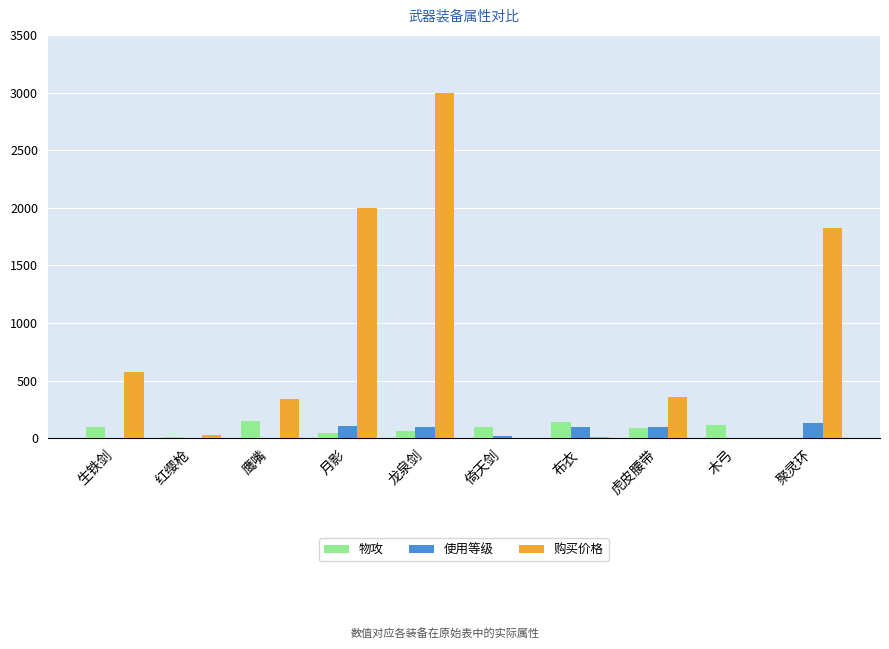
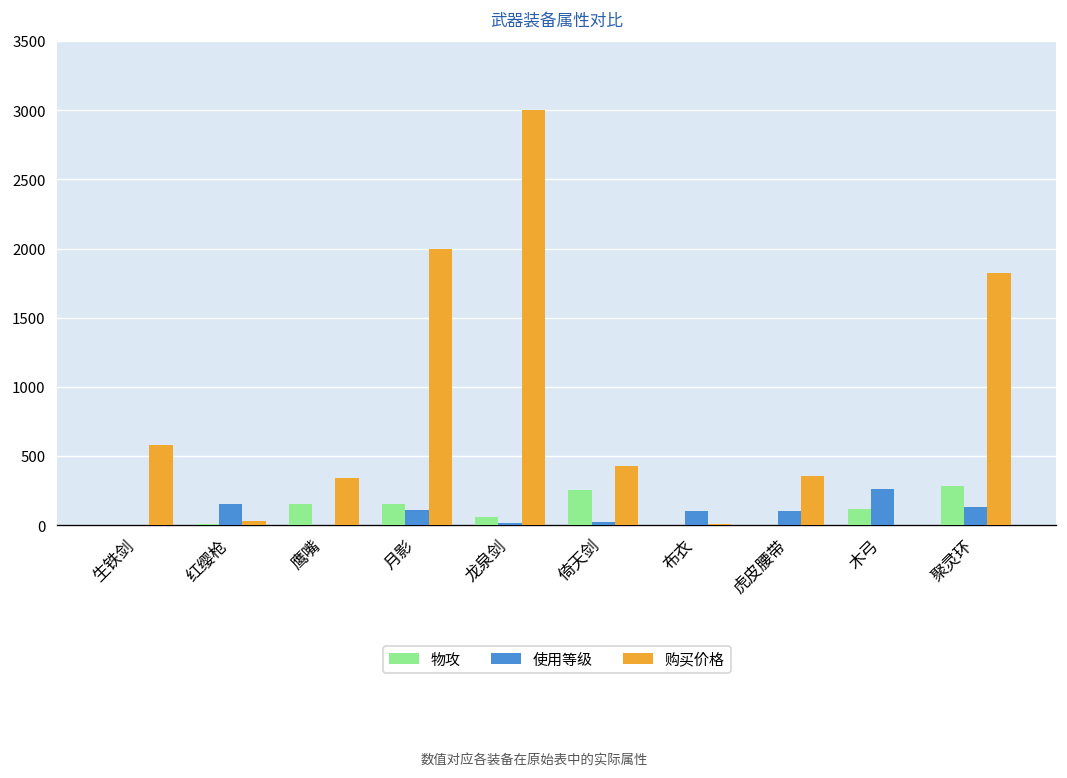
  {
    "物攻": {
-     "生铁剑": 100,
+     "生铁剑": 10,
      "鹰嘴": 150,
-     "月影": 50,
+     "月影": 150,
      "龙泉剑": 60,
-     "倚天剑": 100,
-     "布衣": 140,
-     "虎皮腰带": 90,
+     "倚天剑": 250,
+     "布衣": 0,
+     "虎皮腰带": 0,
      "木弓": 120,
-     "聚灵环": 0
+     "聚灵环": 280
    },
    "使用等级": {
-     "红缨枪": 0,
+     "红缨枪": 150,
      "月影": 110,
-     "龙泉剑": 100,
+     "龙泉剑": 20,
      "倚天剑": 30,
      "布衣": 100,
      "虎皮腰带": 100,
-     "木弓": 0,
+     "木弓": 260,
      "聚灵环": 140
    },
    "购买价格": {
      "生铁剑": 580,
      "红缨枪": 30,
      "鹰嘴": 340,
      "月影": 2000,
      "龙泉剑": 3000,
-     "倚天剑": 0,
+     "倚天剑": 430,
      "虎皮腰带": 360,
      "木弓": 0,
      "聚灵环": 1820
    }
  }
